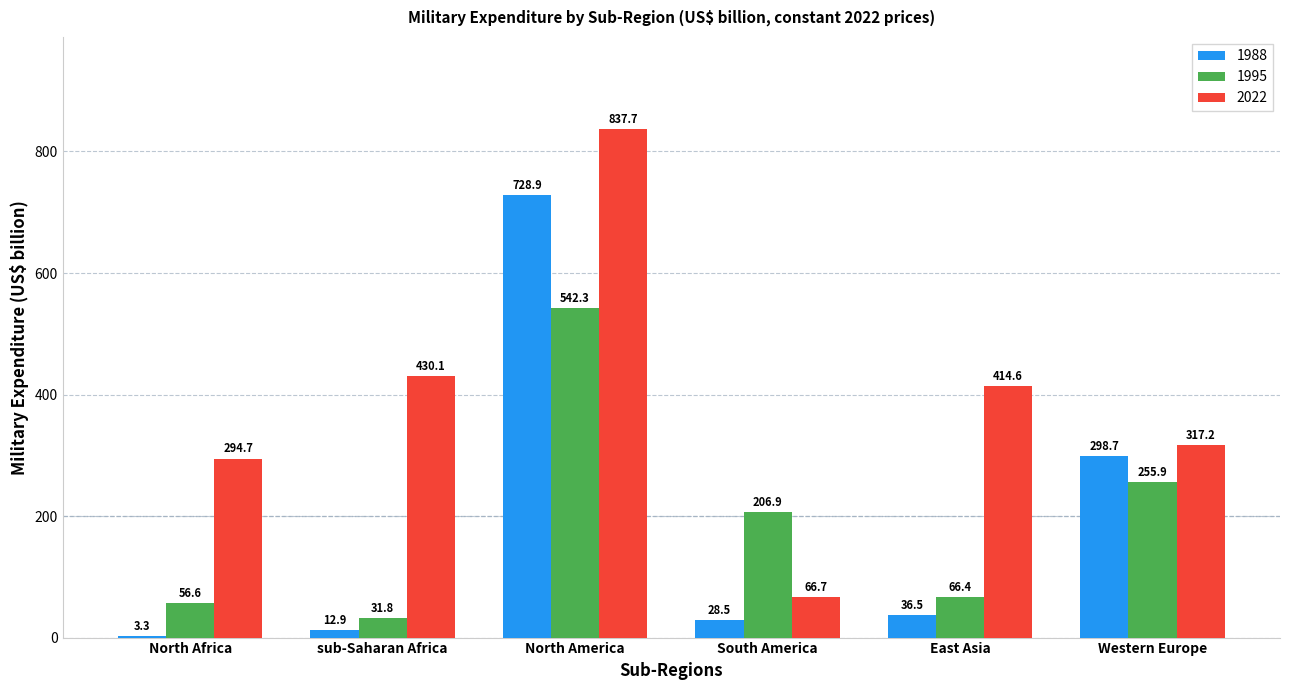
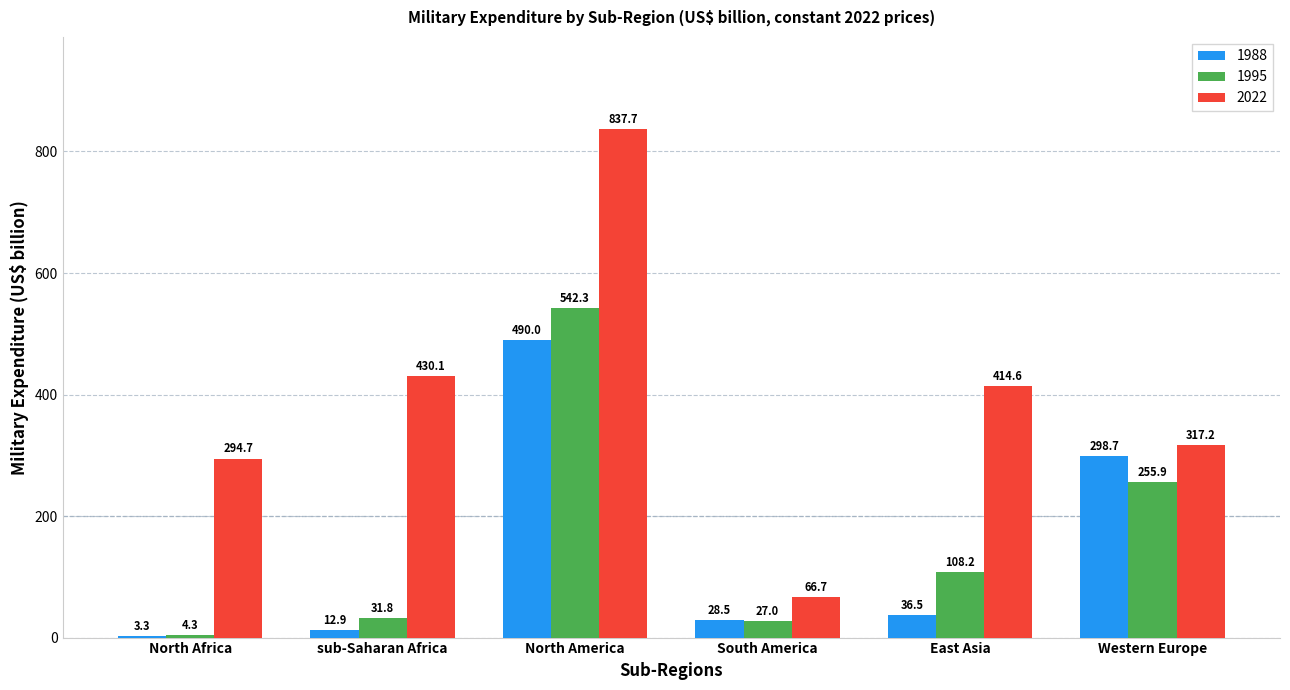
  {
    "1988": {
      "North Africa": 3.3,
      "sub-Saharan Africa": 12.9,
-     "North America": 728.9,
+     "North America": 490.0,
      "South America": 28.5,
      "East Asia": 36.5,
      "Western Europe": 298.7
    },
    "1995": {
-     "North Africa": 56.6,
+     "North Africa": 4.3,
      "sub-Saharan Africa": 31.8,
      "North America": 542.3,
-     "South America": 206.9,
-     "East Asia": 66.4,
+     "South America": 27.0,
+     "East Asia": 108.2,
      "Western Europe": 255.9
    },
    "2022": {
      "North Africa": 294.7,
      "sub-Saharan Africa": 430.1,
      "North America": 837.7,
      "South America": 66.7,
      "East Asia": 414.6,
      "Western Europe": 317.2
    }
  }
